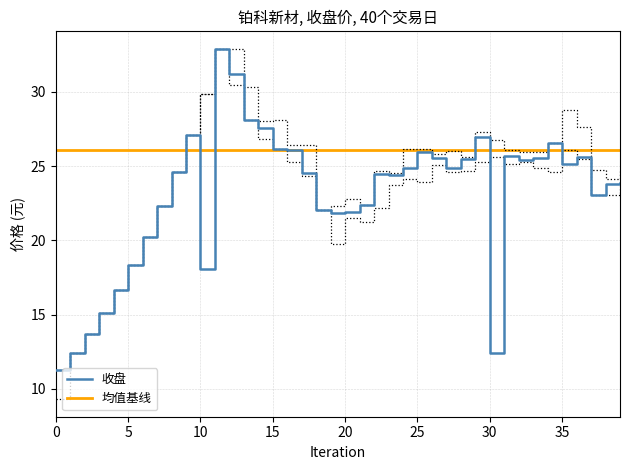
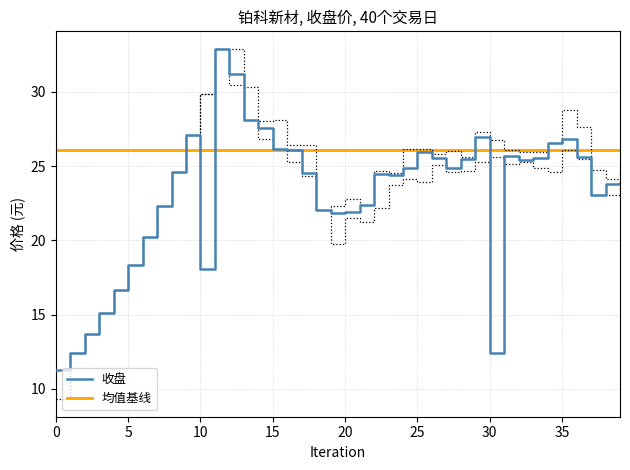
  {
    "收盘": {
      "10": 18.1,
      "20": 21.9,
      "25": 26.0,
      "30": 12.4,
-     "35": 25.2
+     "35": 26.8
    }
  }
